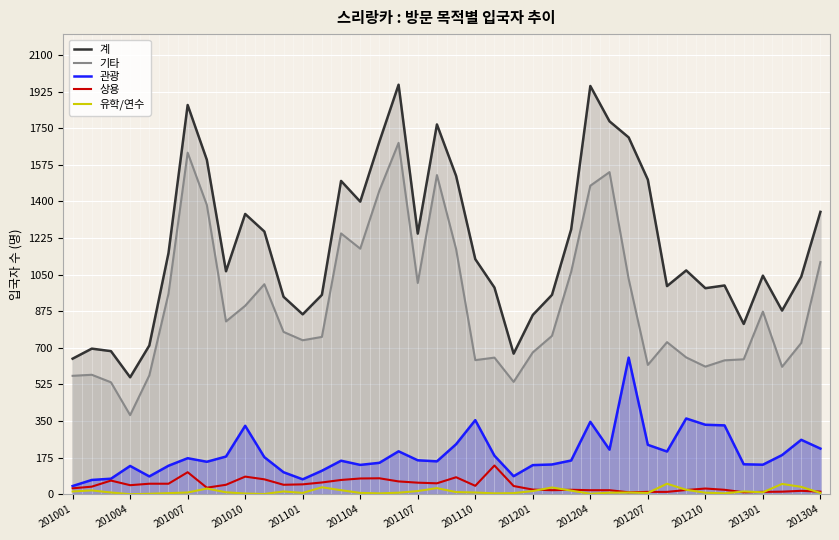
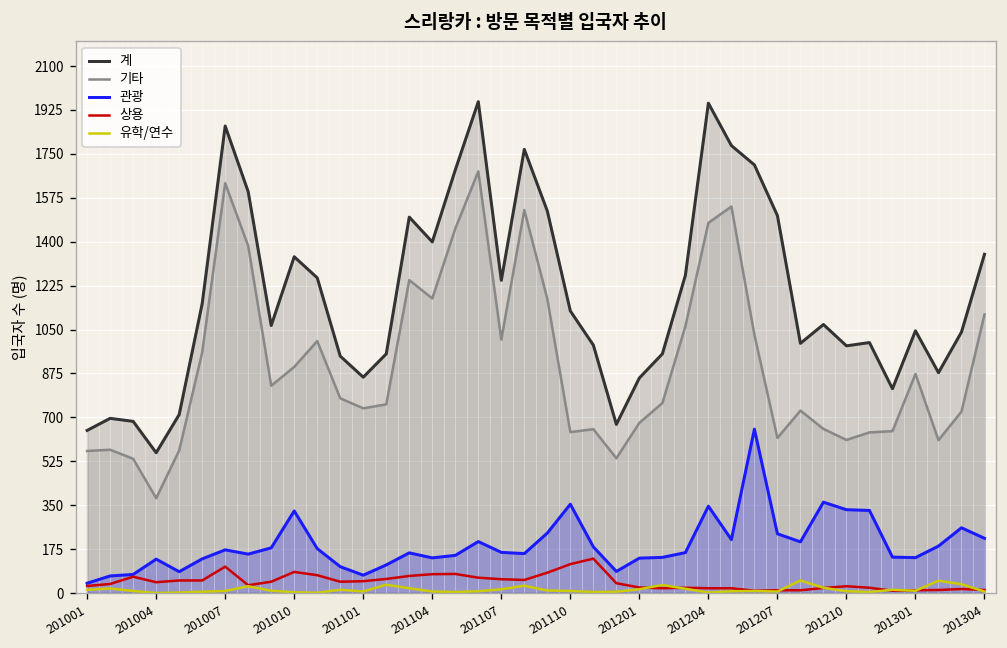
  {
    "계": {
      "201001": 650,
      "201004": 560,
      "201007": 1860,
      "201010": 1340,
      "201101": 860,
      "201104": 1400,
      "201107": 1250,
      "201110": 1120,
      "201201": 860,
      "201204": 1950,
      "201207": 1500,
      "201210": 990,
      "201301": 1050,
      "201304": 1350
    },
    "기타": {
      "201001": 570,
      "201004": 380,
      "201007": 1630,
      "201010": 900,
      "201101": 740,
      "201104": 1170,
      "201107": 1010,
      "201110": 640,
      "201201": 680,
      "201204": 1480,
      "201207": 620,
      "201210": 610,
      "201301": 870,
      "201304": 1110
    },
    "관광": {
      "201004": 140,
      "201007": 170,
      "201010": 330,
      "201101": 70,
      "201104": 140,
      "201107": 160,
      "201110": 350,
      "201201": 140,
      "201204": 350,
      "201207": 240,
      "201210": 330,
      "201301": 140,
      "201304": 220
    },
    "상용": {
      "201004": 40,
      "201007": 110,
      "201010": 80,
      "201101": 50,
      "201104": 80,
      "201107": 60,
-     "201110": 40,
+     "201110": 120,
      "201204": 20,
      "201210": 30
    },
    "유학/연수": {
      "201001": 10,
      "201004": 0,
      "201007": 10,
      "201010": 0,
      "201101": 10,
      "201104": 10,
      "201107": 20,
      "201110": 10,
      "201204": 0,
      "201210": 10
    }
  }
